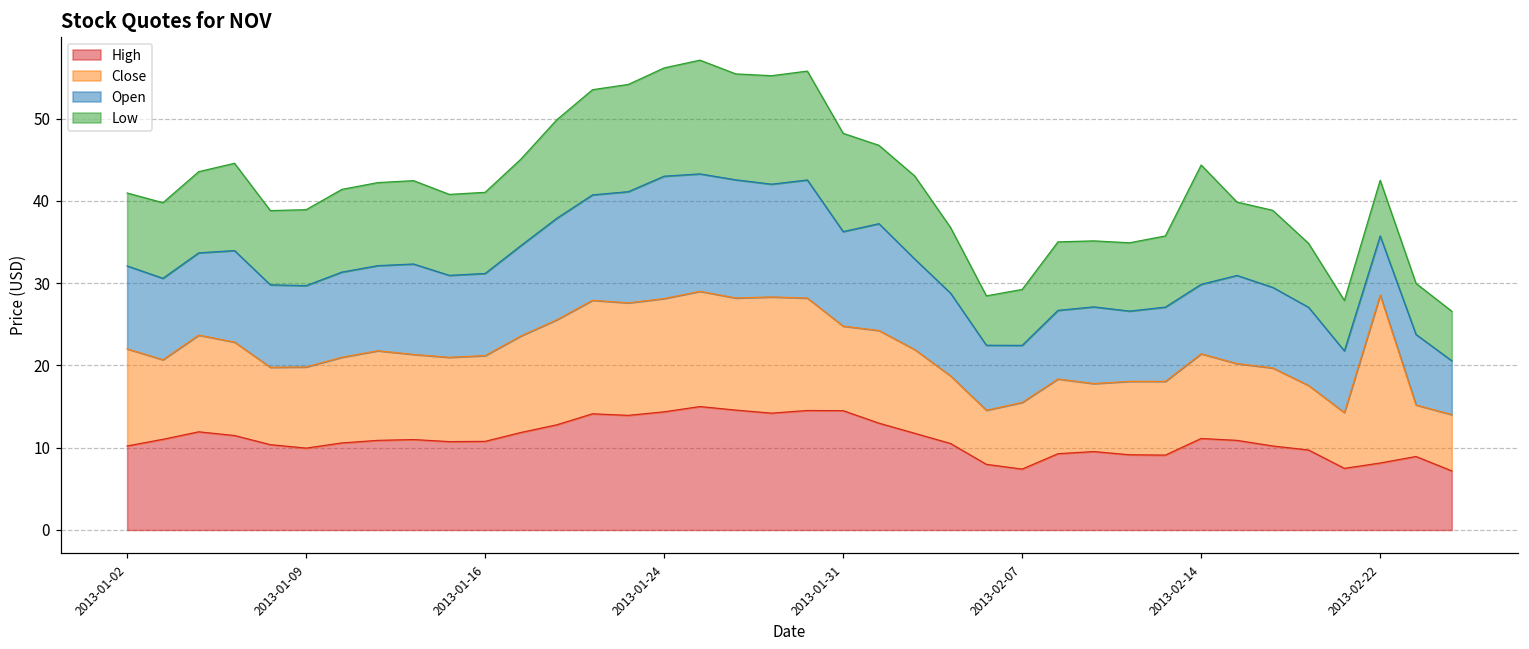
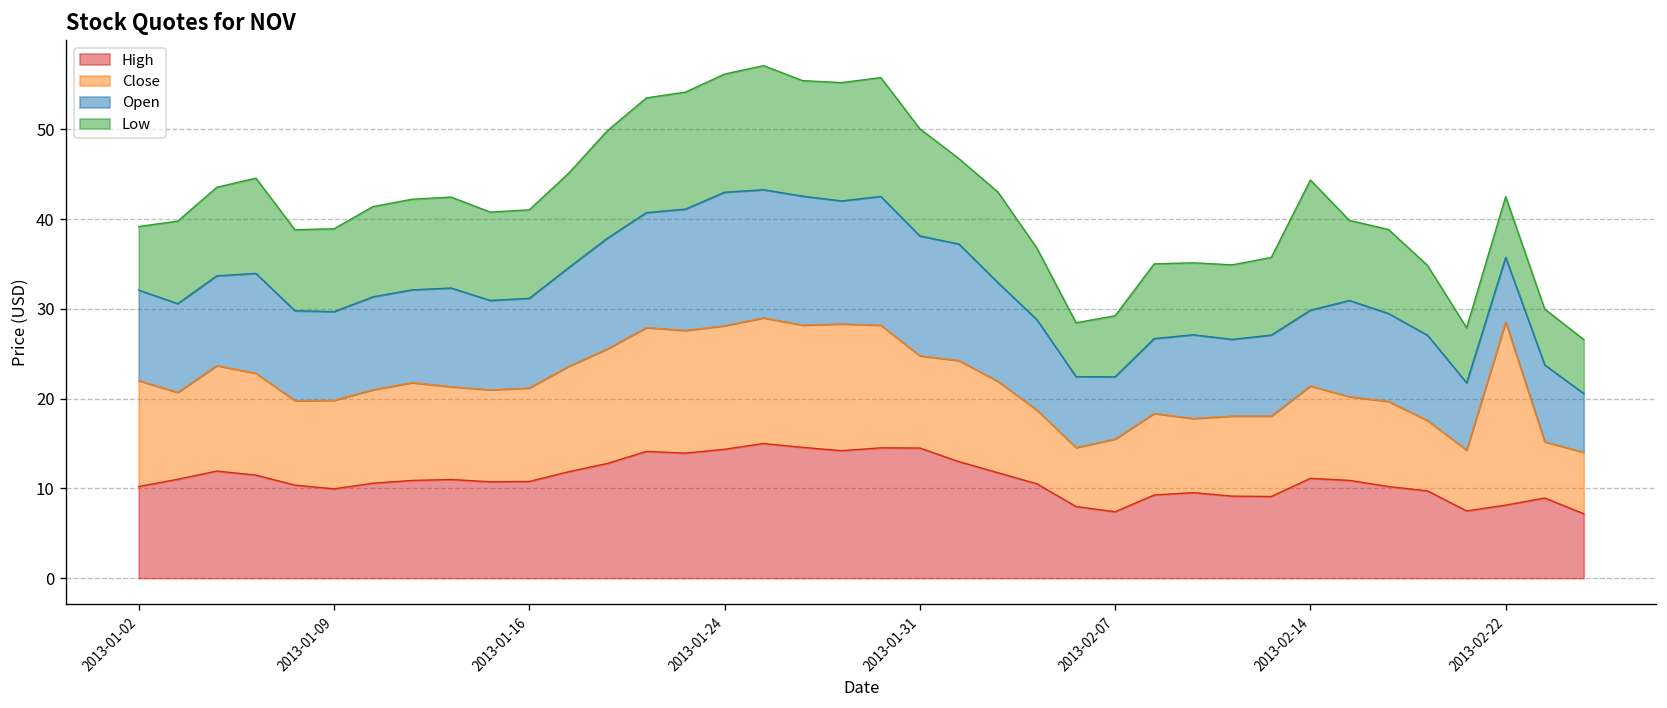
  {
    "High": {
      "2013-01-02": 10,
      "2013-01-09": 10,
      "2013-01-16": 11,
      "2013-01-24": 14,
      "2013-01-31": 15,
      "2013-02-07": 7,
      "2013-02-14": 11,
      "2013-02-22": 8
    },
    "Close": {
      "2013-01-02": 12,
      "2013-01-09": 10,
      "2013-01-16": 10,
      "2013-01-24": 14,
      "2013-01-31": 10,
      "2013-02-07": 8,
      "2013-02-14": 10,
      "2013-02-22": 20
    },
    "Open": {
      "2013-01-02": 10,
      "2013-01-09": 10,
      "2013-01-16": 10,
      "2013-01-24": 15,
-     "2013-01-31": 11,
+     "2013-01-31": 13,
      "2013-02-07": 7,
      "2013-02-14": 8,
      "2013-02-22": 7
    },
    "Low": {
-     "2013-01-02": 9,
+     "2013-01-02": 7,
      "2013-01-09": 9,
      "2013-01-16": 10,
      "2013-01-24": 13,
      "2013-01-31": 12,
      "2013-02-07": 7,
      "2013-02-14": 15,
      "2013-02-22": 7
    }
  }
